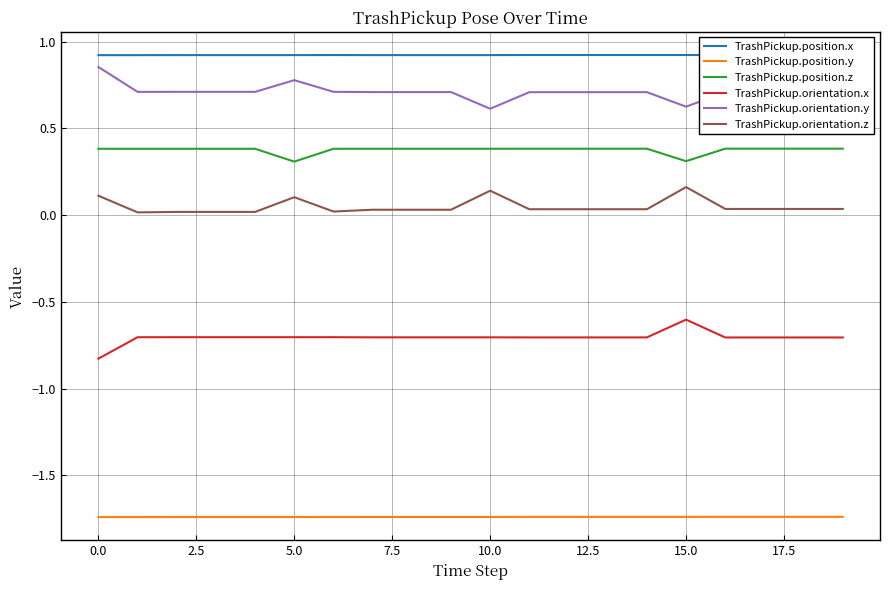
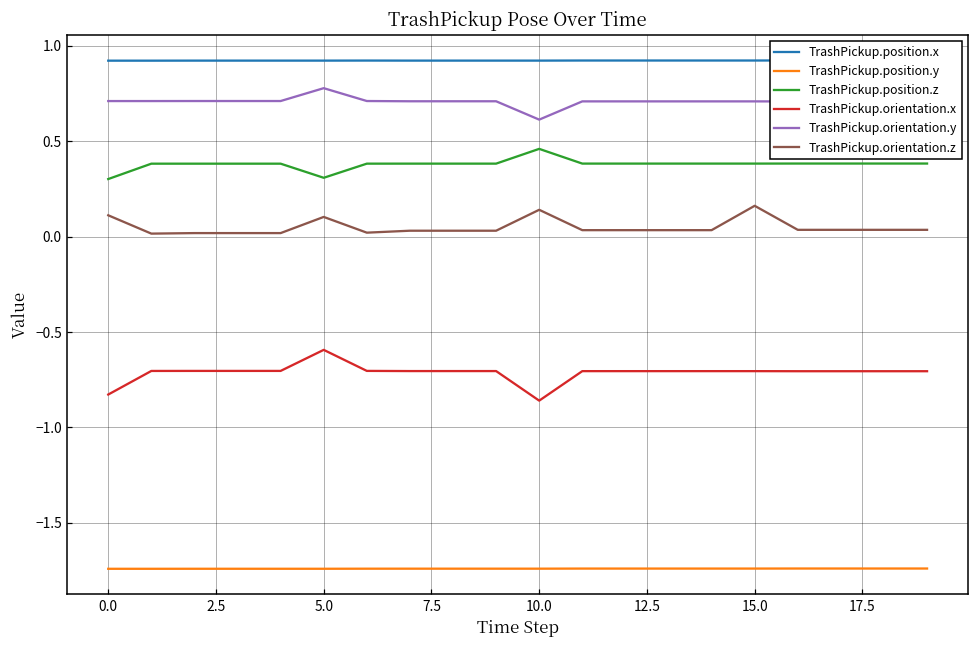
  {
    "TrashPickup.position.x": {
      "0.0": 0.92,
      "5.0": 0.92,
      "10.0": 0.92,
      "15.0": 0.92
    },
    "TrashPickup.position.y": {
      "0.0": -1.74,
      "5.0": -1.74,
      "10.0": -1.74,
      "15.0": -1.74
    },
    "TrashPickup.position.z": {
-     "0.0": 0.38,
+     "0.0": 0.30,
      "5.0": 0.31,
-     "10.0": 0.38,
-     "15.0": 0.31
+     "10.0": 0.46,
+     "15.0": 0.38
    },
    "TrashPickup.orientation.x": {
      "0.0": -0.83,
-     "5.0": -0.70,
-     "10.0": -0.70,
-     "15.0": -0.60
+     "5.0": -0.59,
+     "10.0": -0.86,
+     "15.0": -0.70
    },
    "TrashPickup.orientation.y": {
-     "0.0": 0.85,
+     "0.0": 0.71,
      "5.0": 0.78,
      "10.0": 0.61,
-     "15.0": 0.62
+     "15.0": 0.71
    },
    "TrashPickup.orientation.z": {
      "0.0": 0.11,
      "5.0": 0.10,
      "10.0": 0.14,
      "15.0": 0.16
    }
  }
